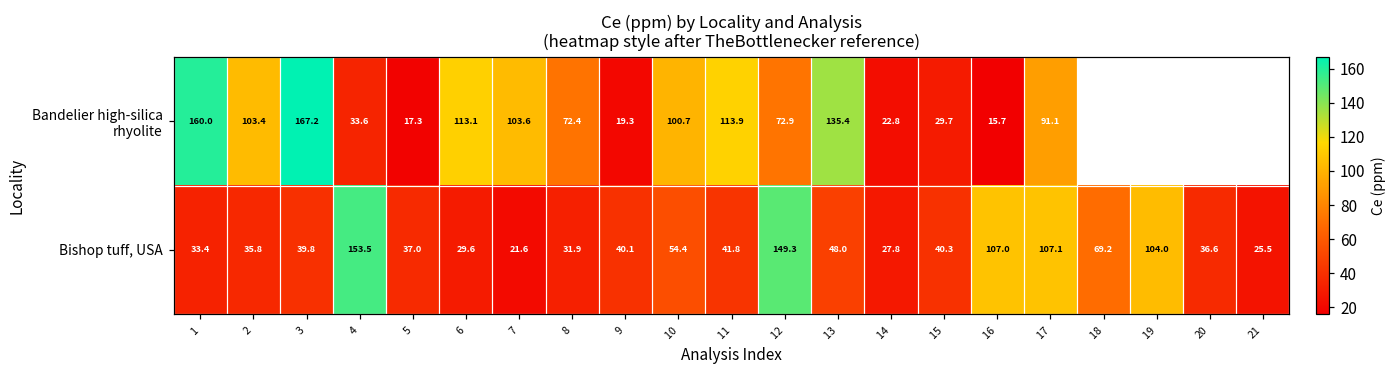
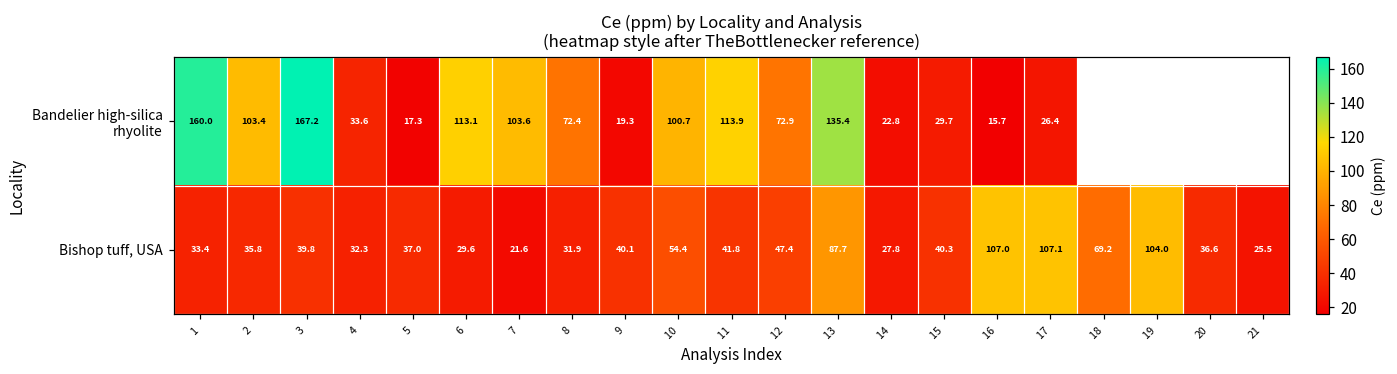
  {
    "Bandelier high-silica rhyolite": {
      "1": 160.0,
      "2": 103.4,
      "3": 167.2,
      "4": 33.6,
      "5": 17.3,
      "6": 113.1,
      "7": 103.6,
      "8": 72.4,
      "9": 19.3,
      "10": 100.7,
      "11": 113.9,
      "12": 72.9,
      "13": 135.4,
      "14": 22.8,
      "15": 29.7,
      "16": 15.7,
-     "17": 91.1
+     "17": 26.4
    },
    "Bishop tuff, USA": {
      "1": 33.4,
      "2": 35.8,
      "3": 39.8,
-     "4": 153.5,
+     "4": 32.3,
      "5": 37.0,
      "6": 29.6,
      "7": 21.6,
      "8": 31.9,
      "9": 40.1,
      "10": 54.4,
      "11": 41.8,
-     "12": 149.3,
-     "13": 48.0,
+     "12": 47.4,
+     "13": 87.7,
      "14": 27.8,
      "15": 40.3,
      "16": 107.0,
      "17": 107.1,
      "18": 69.2,
      "19": 104.0,
      "20": 36.6,
      "21": 25.5
    }
  }
